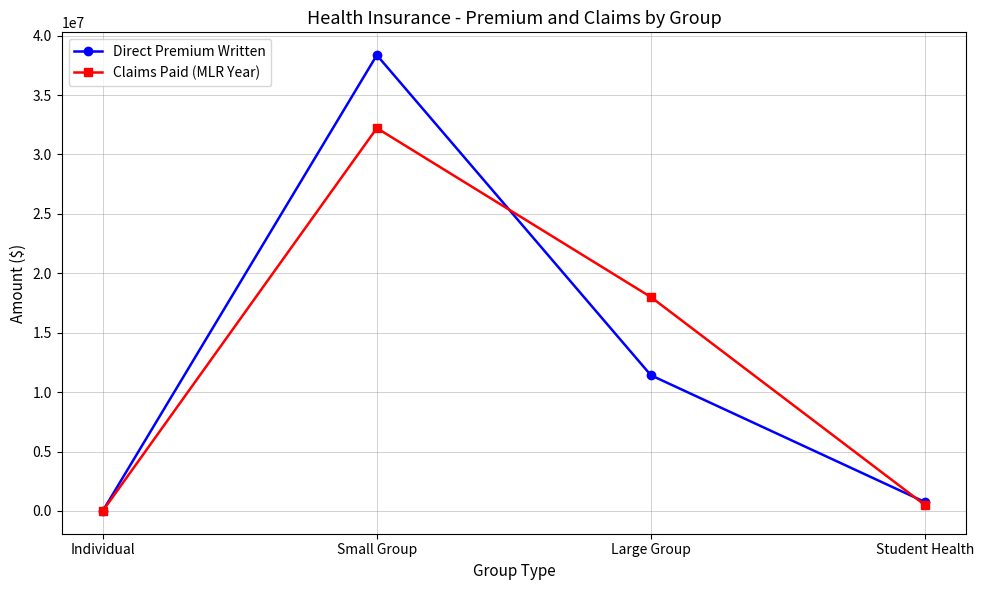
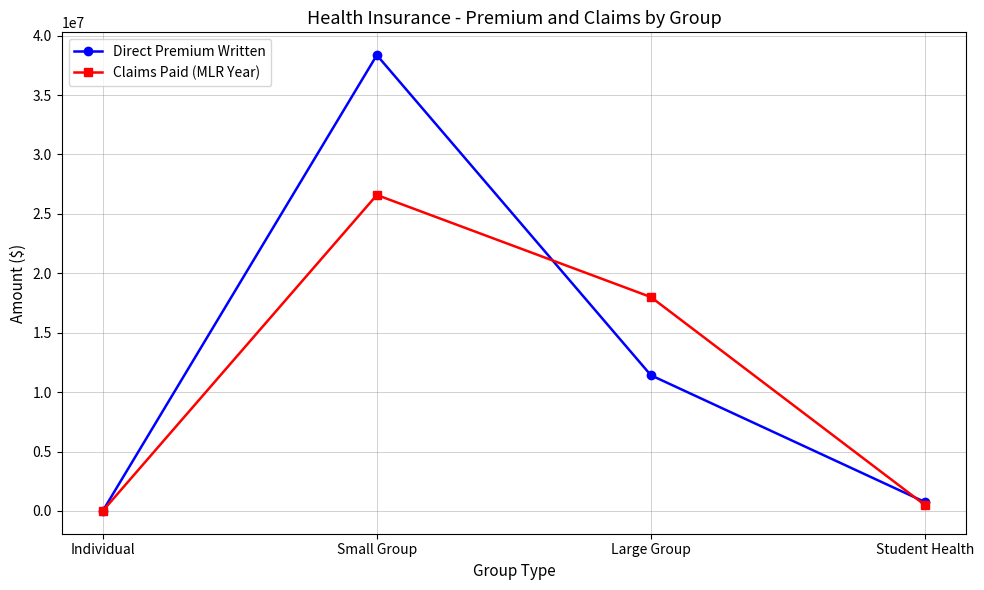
  {
    "Direct Premium Written": {
      "Small Group": 38400000,
      "Large Group": 11400000,
      "Student Health": 700000
    },
    "Claims Paid (MLR Year)": {
-     "Small Group": 32200000,
+     "Small Group": 26600000,
      "Large Group": 18000000,
      "Student Health": 500000
    }
  }
